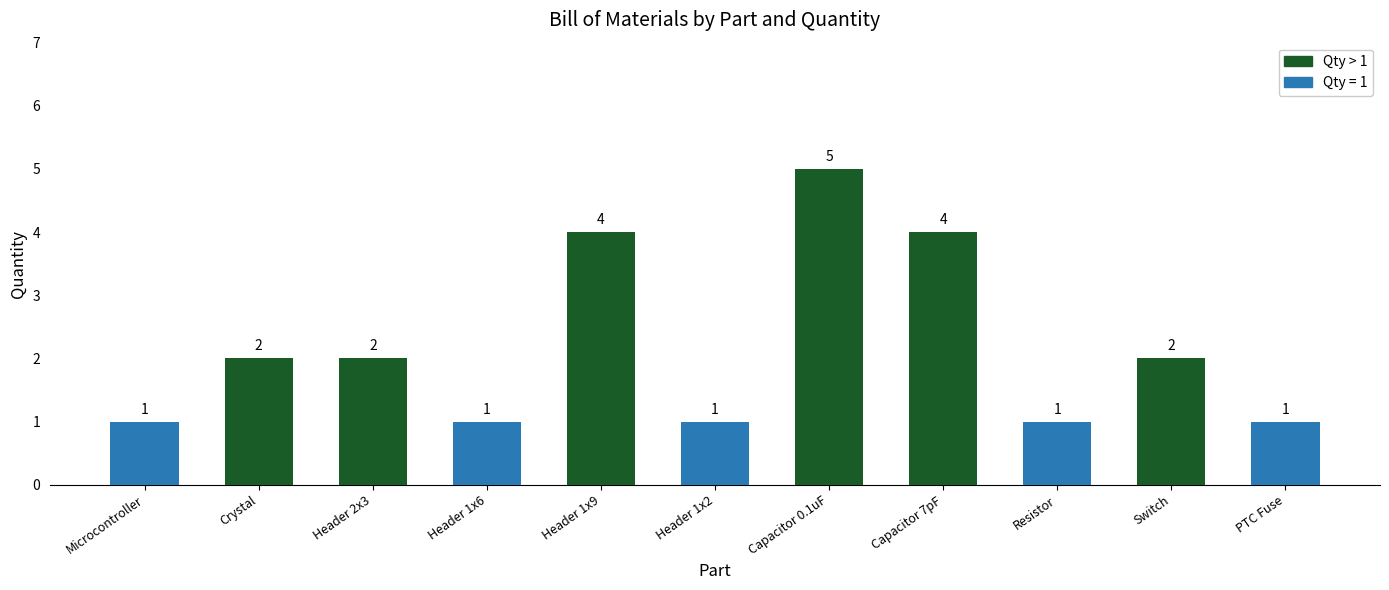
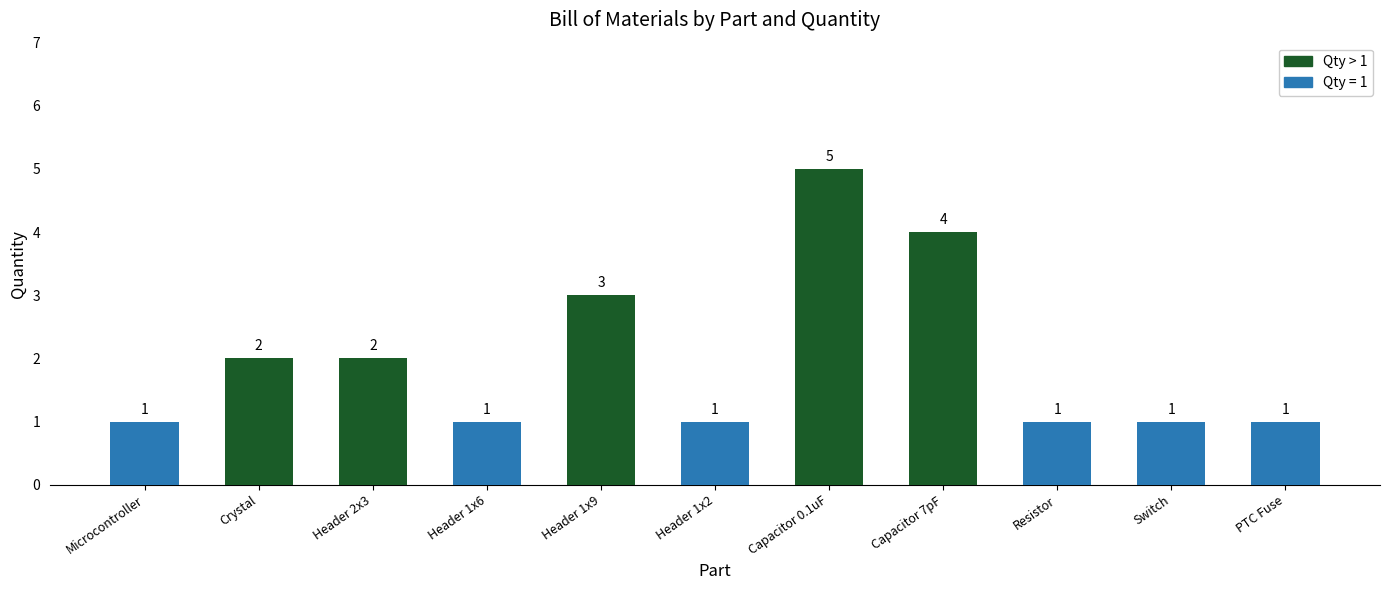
  {
    "Microcontroller": 1,
    "Crystal": 2,
    "Header 2x3": 2,
    "Header 1x6": 1,
-   "Header 1x9": 4,
+   "Header 1x9": 3,
    "Header 1x2": 1,
    "Capacitor 0.1uF": 5,
    "Capacitor 7pF": 4,
    "Resistor": 1,
-   "Switch": 2,
+   "Switch": 1,
    "PTC Fuse": 1
  }
